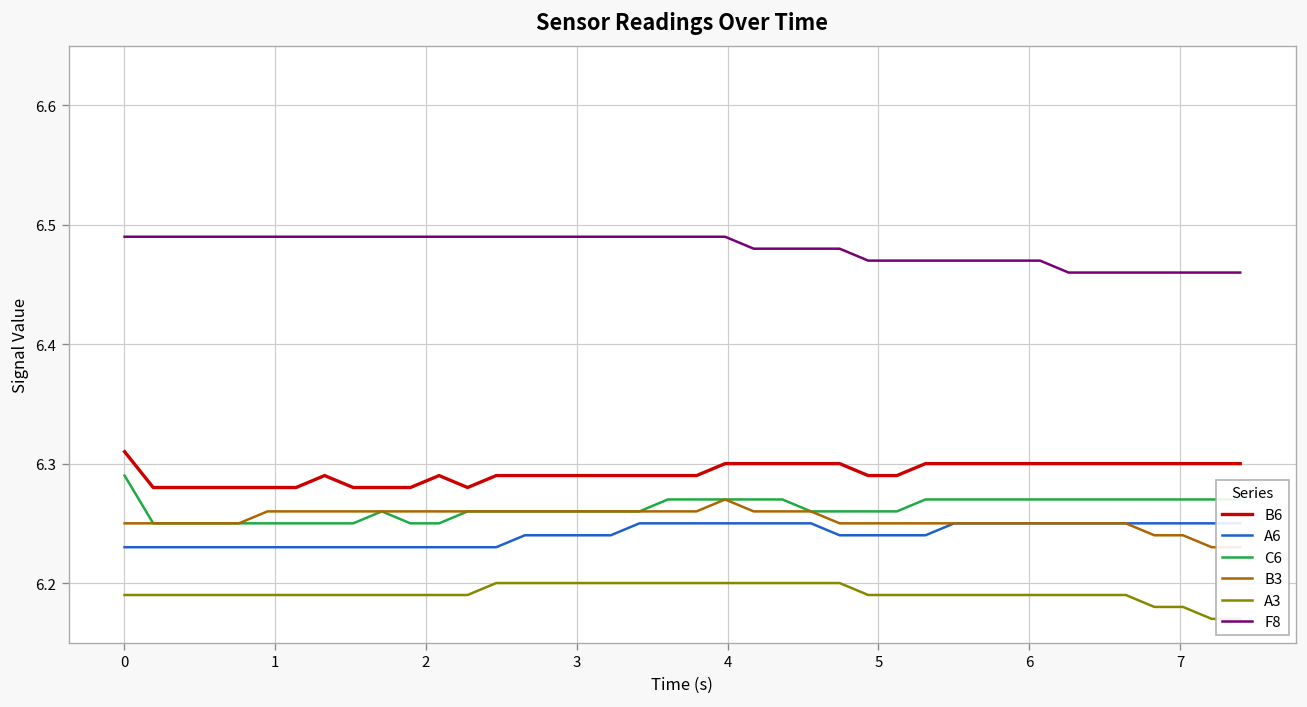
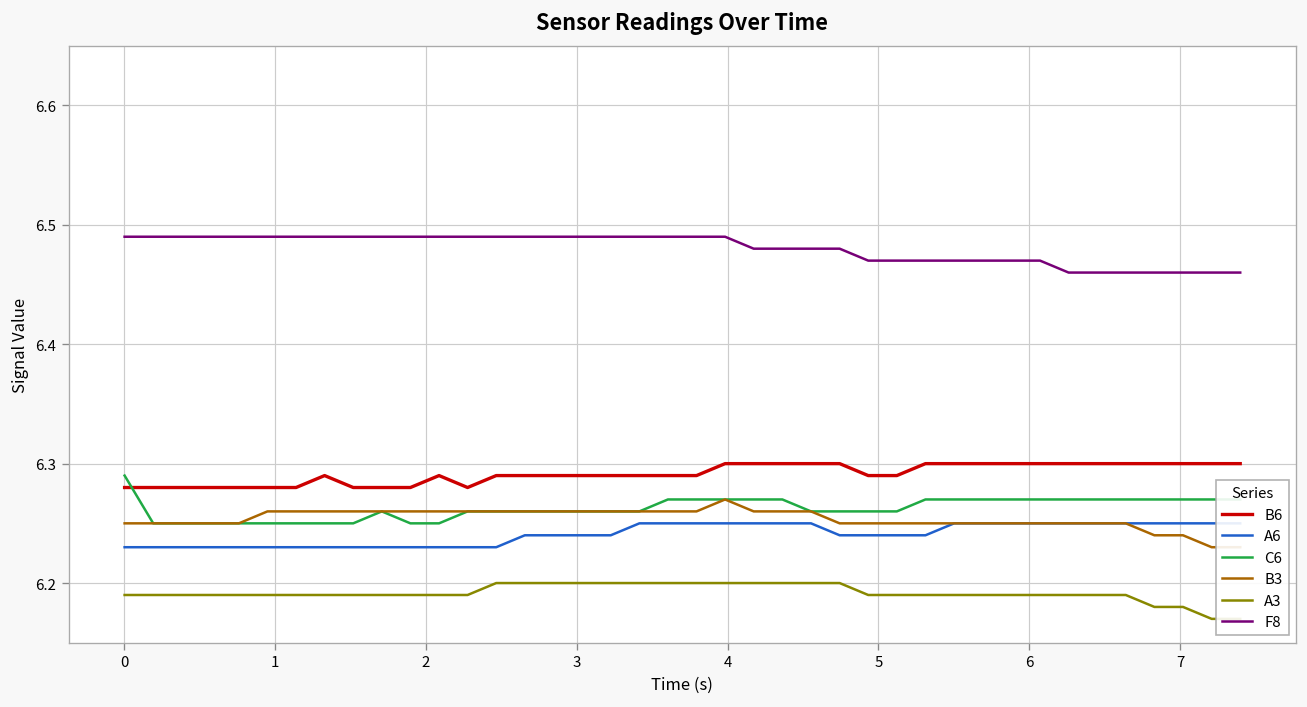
  {
    "B6": {
-     "0": 6.31
+     "0": 6.28
    },
    "A6": {
      "0": 6.23
    },
    "C6": {
      "0": 6.29
    },
    "F8": {
      "0": 6.49
    }
  }
